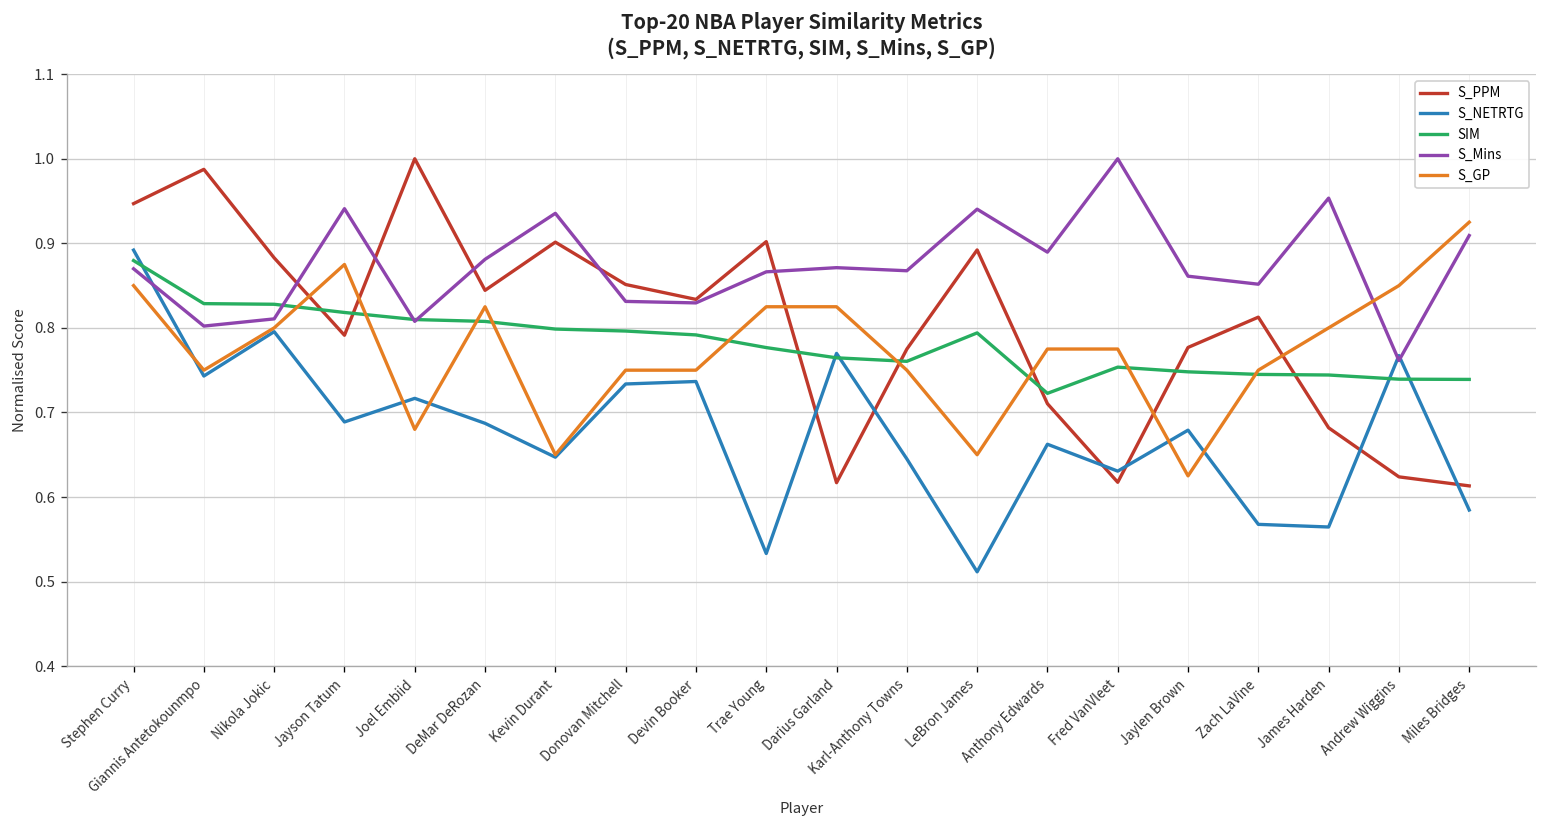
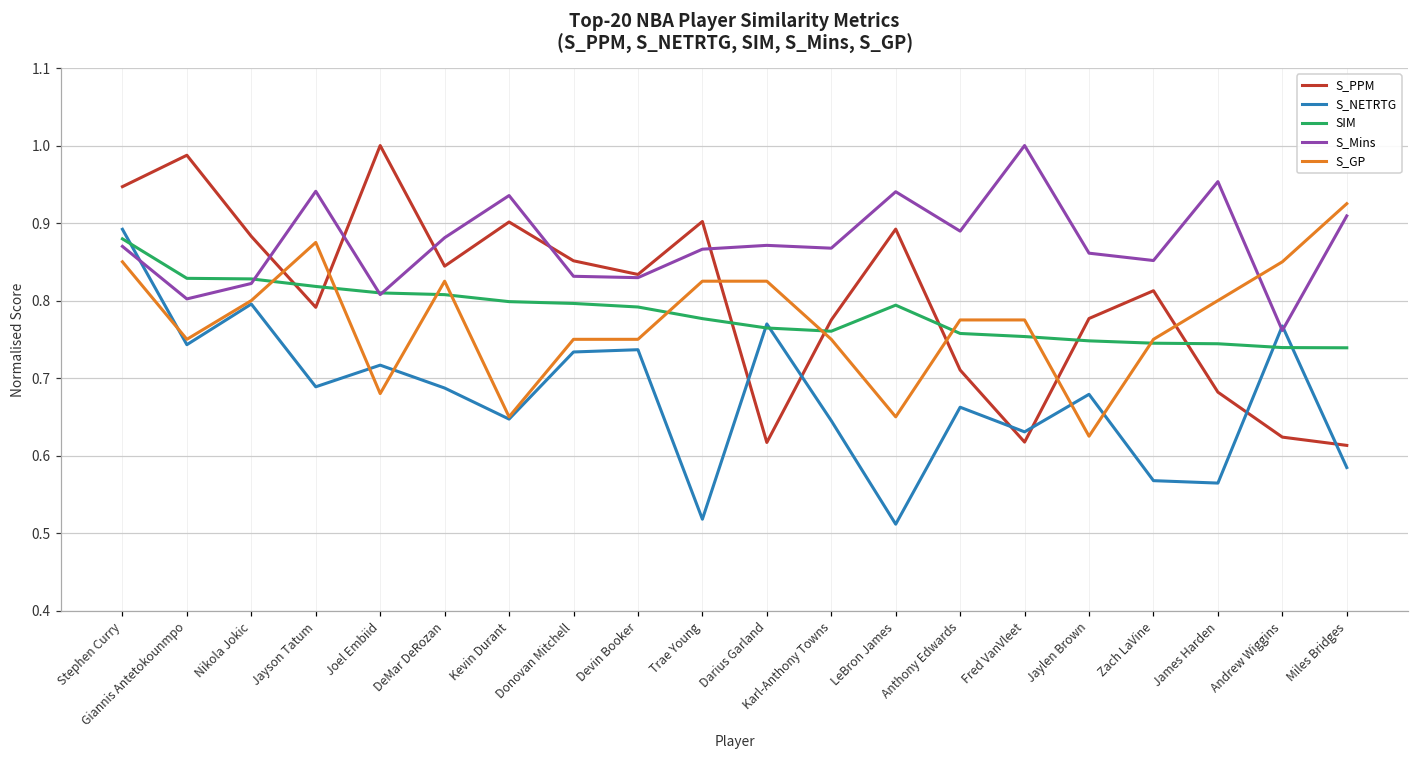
  {
    "S_PPM": {
      "Stephen Curry": 0.95,
      "Giannis Antetokounmpo": 0.99,
      "Nikola Jokic": 0.88,
      "Jayson Tatum": 0.79,
      "Joel Embiid": 1.00,
      "DeMar DeRozan": 0.84,
      "Kevin Durant": 0.90,
      "Donovan Mitchell": 0.85,
      "Devin Booker": 0.83,
      "Trae Young": 0.90,
      "Darius Garland": 0.62,
      "Karl-Anthony Towns": 0.77,
      "LeBron James": 0.89,
      "Anthony Edwards": 0.71,
      "Fred VanVleet": 0.62,
      "Jaylen Brown": 0.78,
      "Zach LaVine": 0.81,
      "James Harden": 0.68,
      "Andrew Wiggins": 0.62,
      "Miles Bridges": 0.61
    },
    "S_NETRTG": {
      "Stephen Curry": 0.89,
      "Giannis Antetokounmpo": 0.74,
      "Nikola Jokic": 0.80,
      "Jayson Tatum": 0.69,
      "Joel Embiid": 0.72,
      "DeMar DeRozan": 0.69,
      "Donovan Mitchell": 0.73,
      "Devin Booker": 0.74,
-     "Trae Young": 0.53,
+     "Trae Young": 0.52,
      "Darius Garland": 0.77,
      "Karl-Anthony Towns": 0.65,
      "LeBron James": 0.51,
      "Anthony Edwards": 0.66,
      "Fred VanVleet": 0.63,
      "Jaylen Brown": 0.68,
      "Zach LaVine": 0.57,
      "James Harden": 0.56,
      "Andrew Wiggins": 0.77,
      "Miles Bridges": 0.58
    },
    "SIM": {
      "Stephen Curry": 0.88,
      "Giannis Antetokounmpo": 0.83,
      "Nikola Jokic": 0.83,
      "Jayson Tatum": 0.82,
      "DeMar DeRozan": 0.81,
      "Kevin Durant": 0.80,
      "Donovan Mitchell": 0.80,
      "Devin Booker": 0.79,
      "Trae Young": 0.78,
      "Darius Garland": 0.76,
      "Karl-Anthony Towns": 0.76,
      "LeBron James": 0.79,
-     "Anthony Edwards": 0.72,
+     "Anthony Edwards": 0.76,
      "Fred VanVleet": 0.75,
      "Jaylen Brown": 0.75,
      "Zach LaVine": 0.74,
      "James Harden": 0.74,
      "Andrew Wiggins": 0.74,
      "Miles Bridges": 0.74
    },
    "S_Mins": {
      "Stephen Curry": 0.87,
      "Giannis Antetokounmpo": 0.80,
-     "Nikola Jokic": 0.81,
+     "Nikola Jokic": 0.82,
      "Jayson Tatum": 0.94,
      "DeMar DeRozan": 0.88,
      "Kevin Durant": 0.94,
      "Donovan Mitchell": 0.83,
      "Devin Booker": 0.83,
      "Trae Young": 0.87,
      "Darius Garland": 0.87,
      "Karl-Anthony Towns": 0.87,
      "LeBron James": 0.94,
      "Anthony Edwards": 0.89,
      "Fred VanVleet": 1.00,
      "Jaylen Brown": 0.86,
      "Zach LaVine": 0.85,
      "James Harden": 0.95,
      "Andrew Wiggins": 0.76,
      "Miles Bridges": 0.91
    },
    "S_GP": {
      "Stephen Curry": 0.85,
      "Giannis Antetokounmpo": 0.75,
      "Nikola Jokic": 0.80,
      "Jayson Tatum": 0.88,
      "Joel Embiid": 0.68,
      "DeMar DeRozan": 0.83,
      "Donovan Mitchell": 0.75,
      "Devin Booker": 0.75,
      "Trae Young": 0.83,
      "Darius Garland": 0.83,
      "Karl-Anthony Towns": 0.75,
      "LeBron James": 0.65,
      "Anthony Edwards": 0.78,
      "Fred VanVleet": 0.78,
      "Jaylen Brown": 0.63,
      "Zach LaVine": 0.75,
      "James Harden": 0.80,
      "Andrew Wiggins": 0.85,
      "Miles Bridges": 0.93
    }
  }
